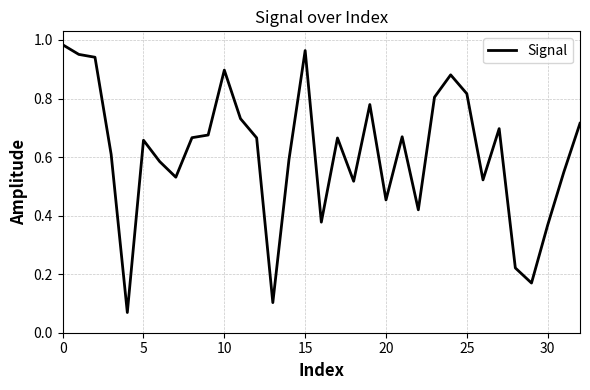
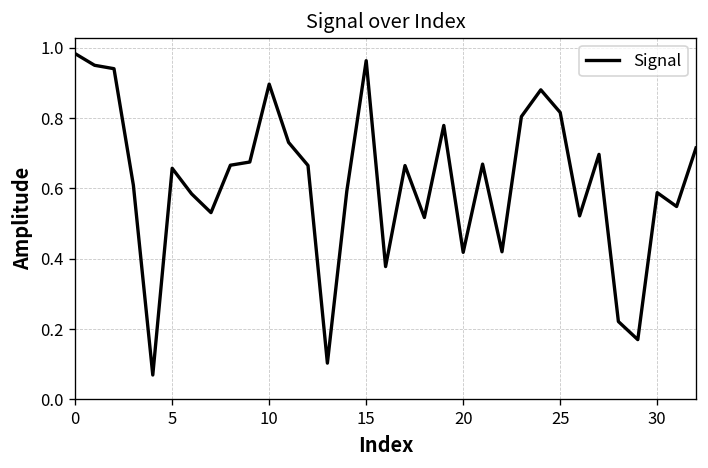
  {
    "0": 0.98,
    "5": 0.66,
    "10": 0.90,
    "15": 0.96,
-   "20": 0.45,
+   "20": 0.42,
    "25": 0.82,
-   "30": 0.37
+   "30": 0.59
  }
